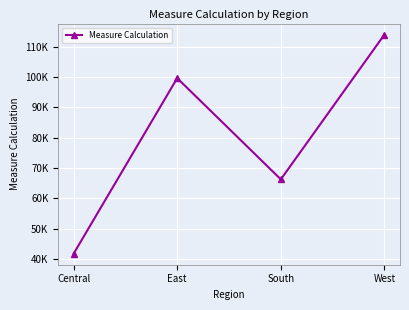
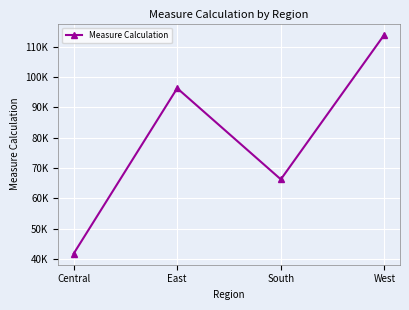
  {
    "Central": 42000,
-   "East": 100000,
+   "East": 96000,
    "South": 66000,
    "West": 114000
  }
